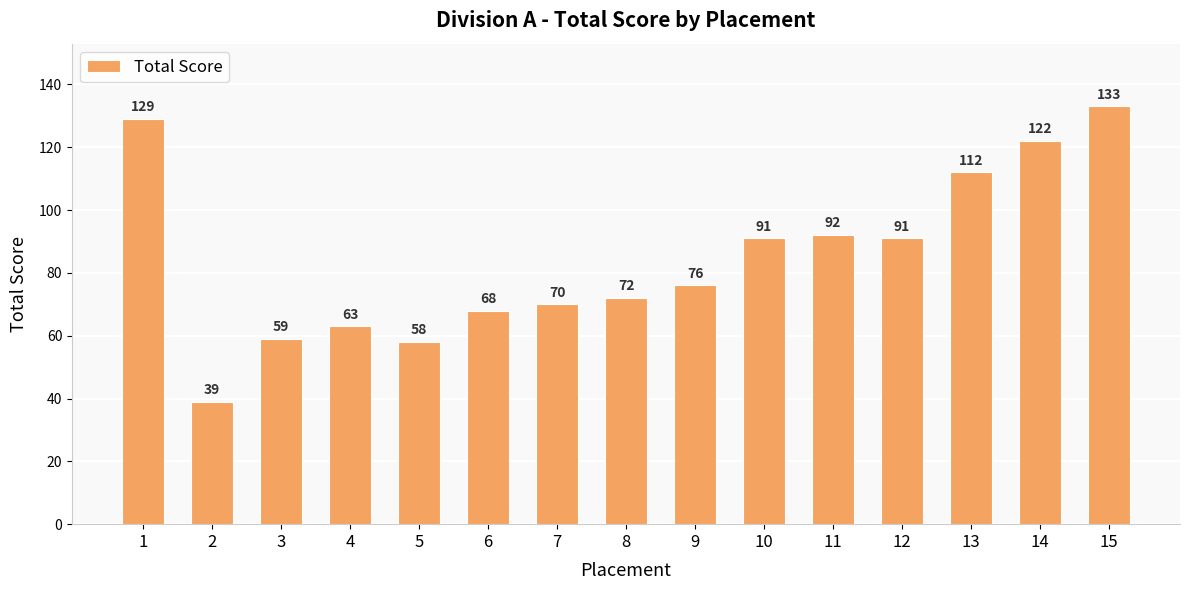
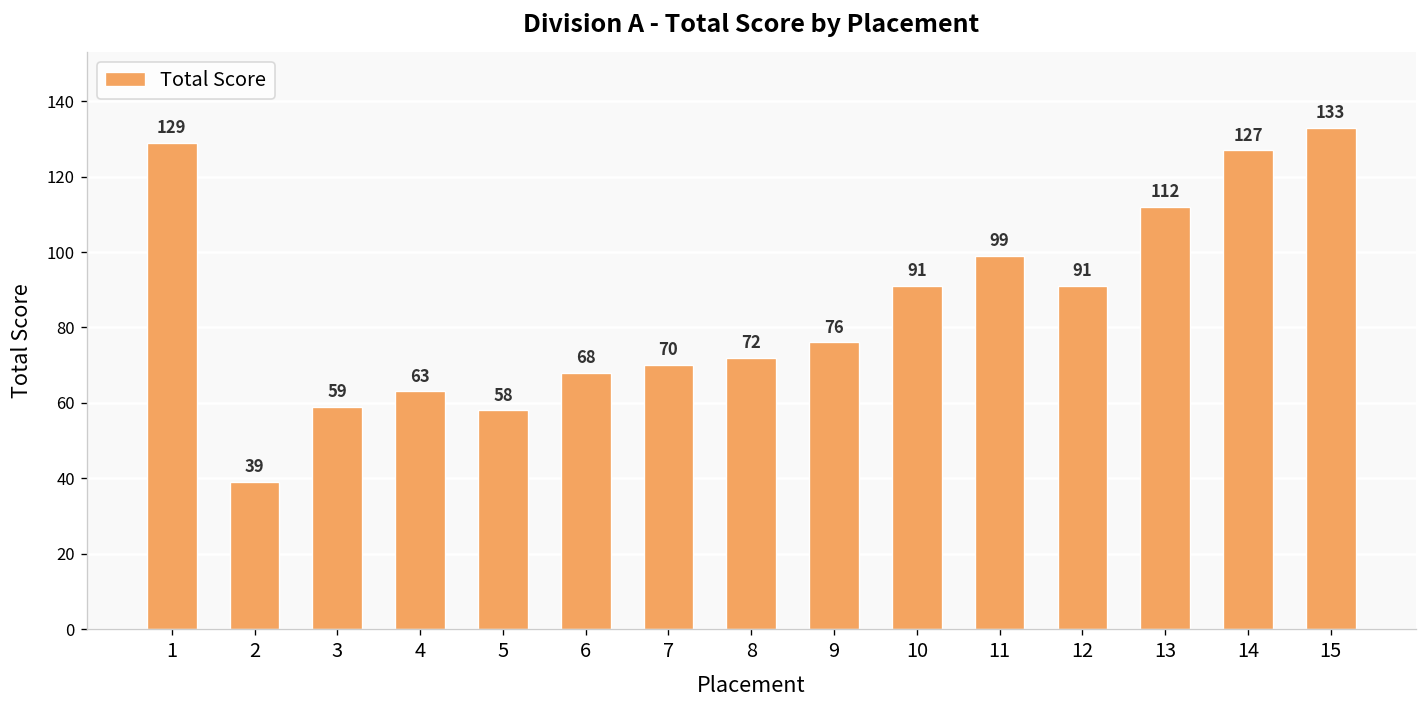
  {
    "1": 129,
    "2": 39,
    "3": 59,
    "4": 63,
    "5": 58,
    "6": 68,
    "7": 70,
    "8": 72,
    "9": 76,
    "10": 91,
-   "11": 92,
+   "11": 99,
    "12": 91,
    "13": 112,
-   "14": 122,
+   "14": 127,
    "15": 133
  }
